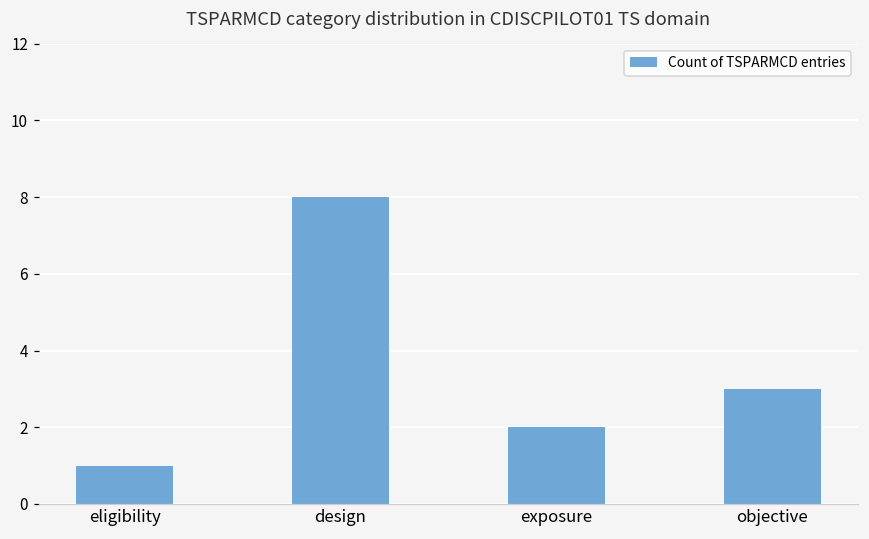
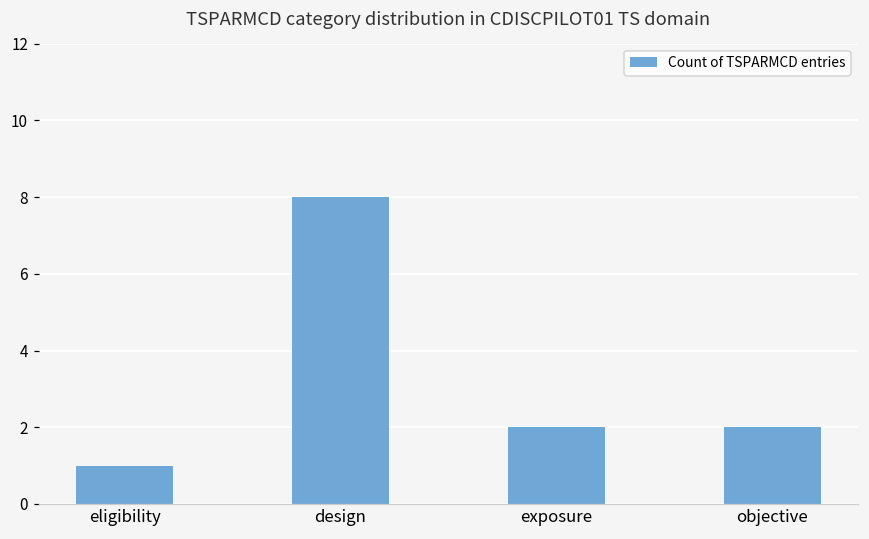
  {
    "eligibility": 1,
    "design": 8,
    "exposure": 2,
-   "objective": 3
+   "objective": 2
  }
